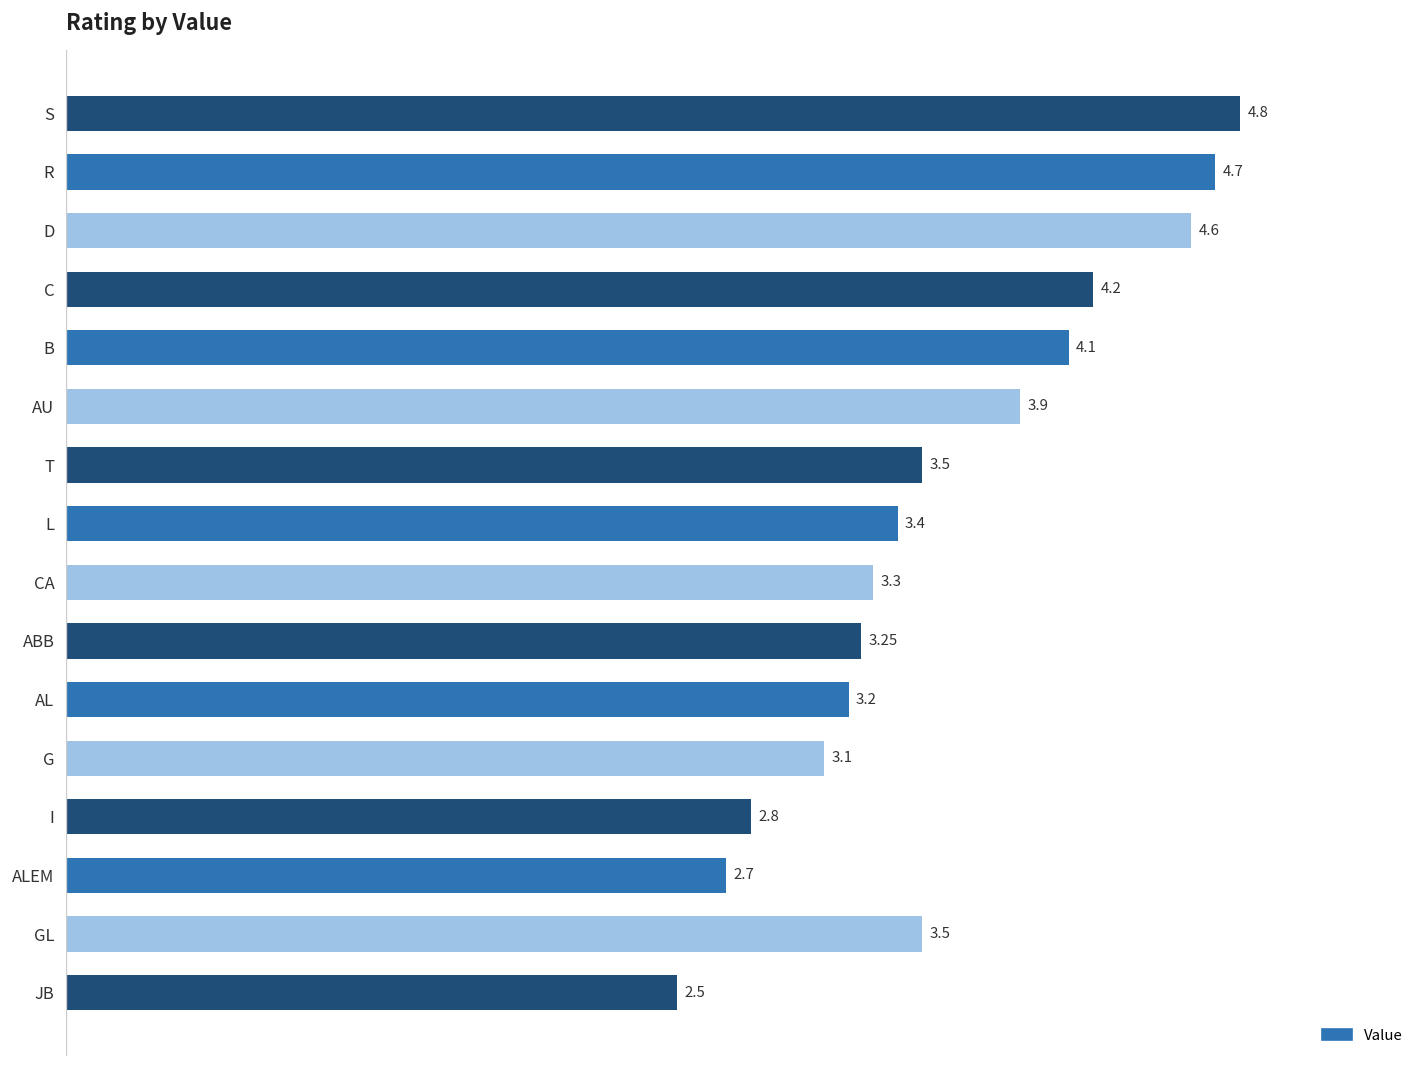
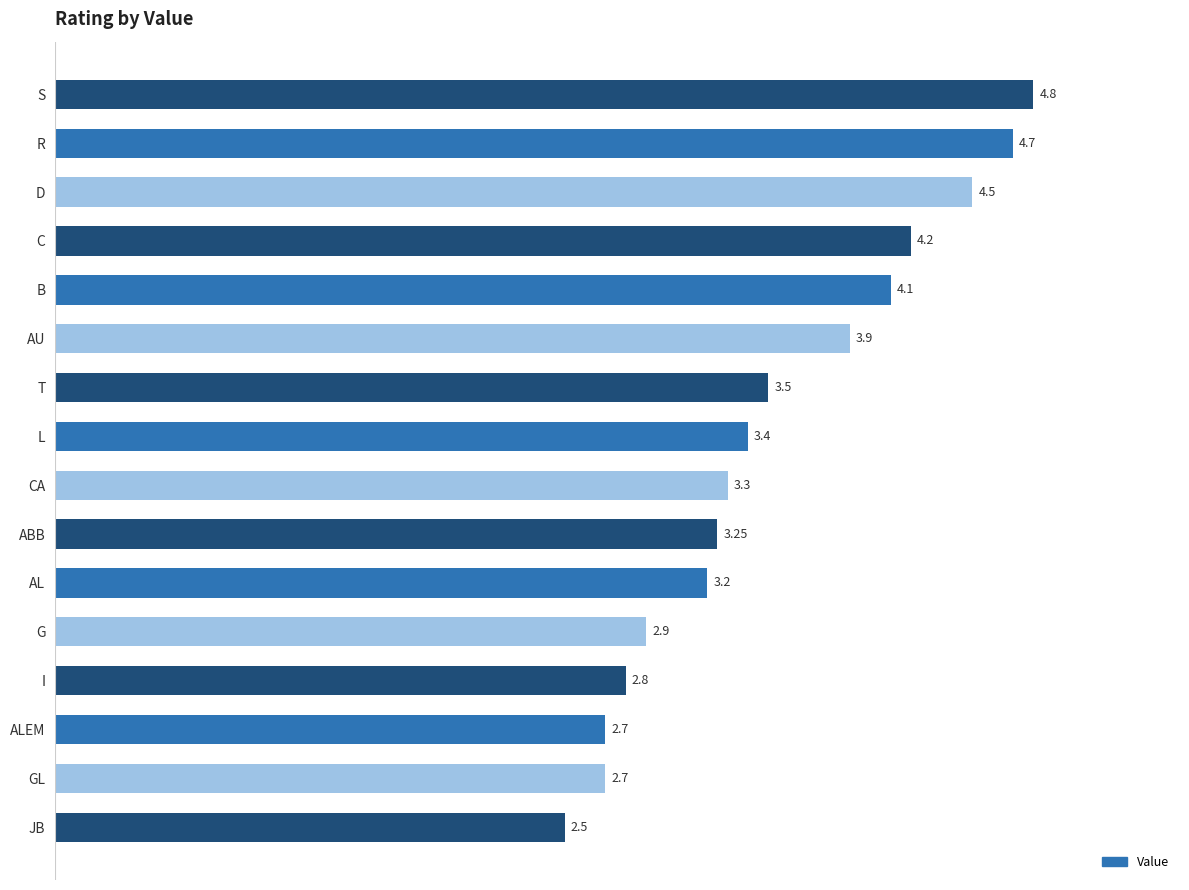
  {
    "S": 4.8,
    "R": 4.7,
-   "D": 4.6,
+   "D": 4.5,
    "C": 4.2,
    "B": 4.1,
    "AU": 3.9,
    "T": 3.5,
    "L": 3.4,
    "CA": 3.3,
    "ABB": 3.25,
    "AL": 3.2,
-   "G": 3.1,
+   "G": 2.9,
    "I": 2.8,
    "ALEM": 2.7,
-   "GL": 3.5,
+   "GL": 2.7,
    "JB": 2.5
  }
